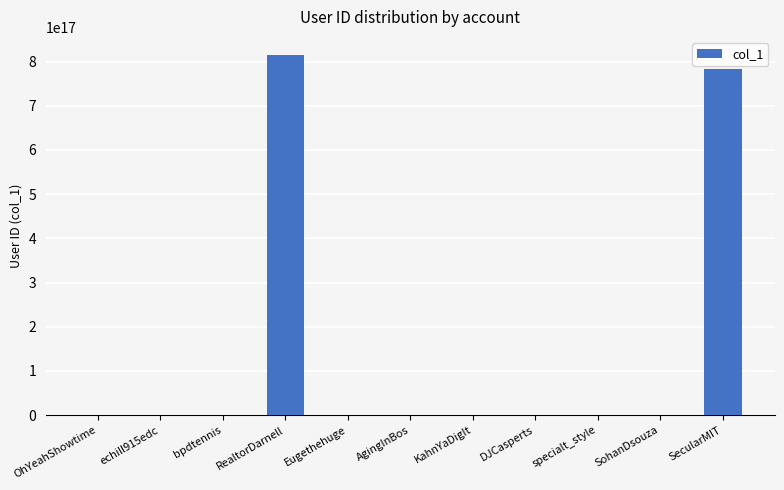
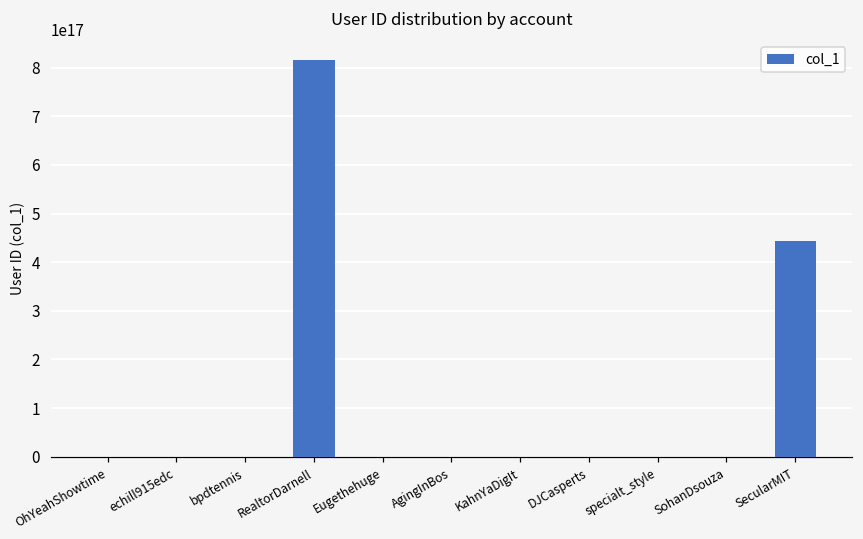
  {
    "RealtorDarnell": 810000000000000000,
-   "SecularMIT": 780000000000000000
+   "SecularMIT": 440000000000000000
  }
